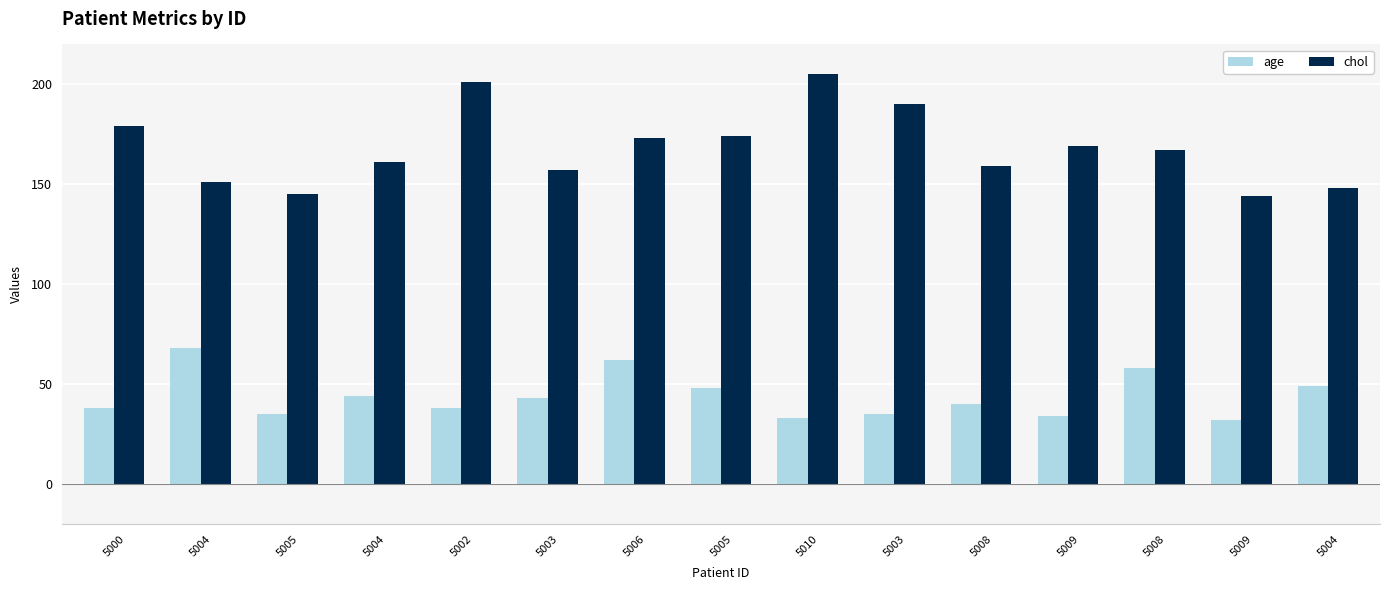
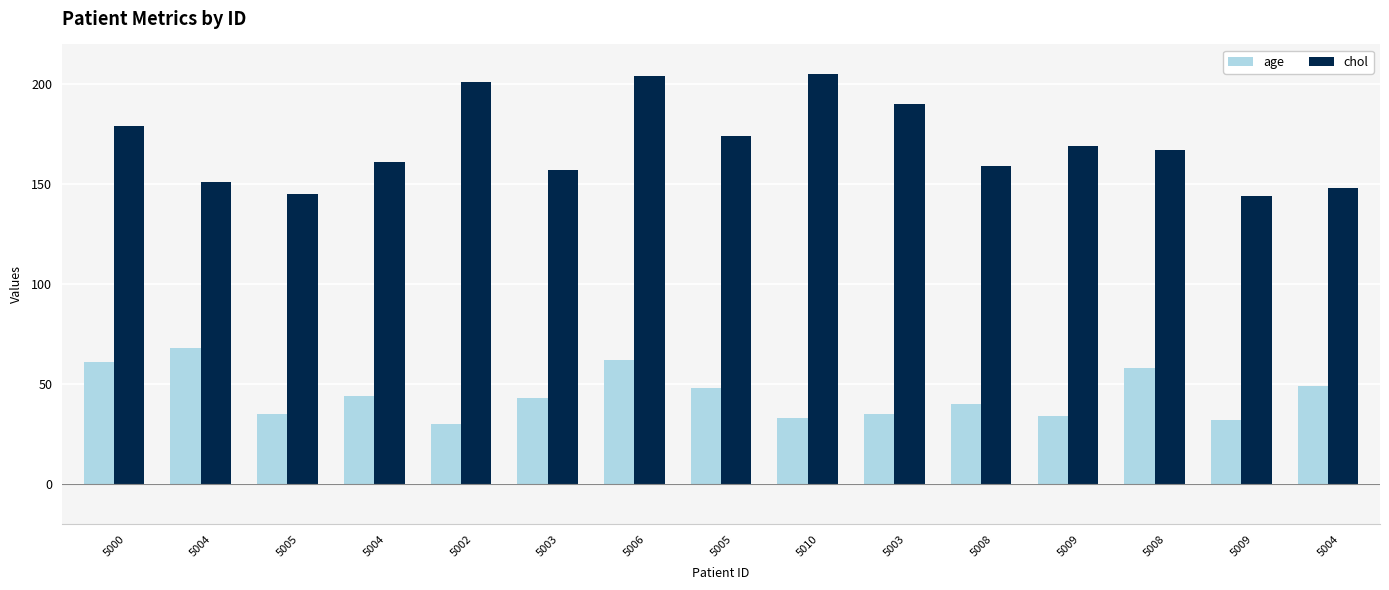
  {
    "age": {
-     "5000": 38,
-     "5002": 38,
+     "5000": 61,
+     "5002": 30,
      "5006": 62,
      "5010": 33
    },
    "chol": {
      "5000": 179,
      "5002": 201,
-     "5006": 173,
+     "5006": 204,
      "5010": 205
    }
  }
